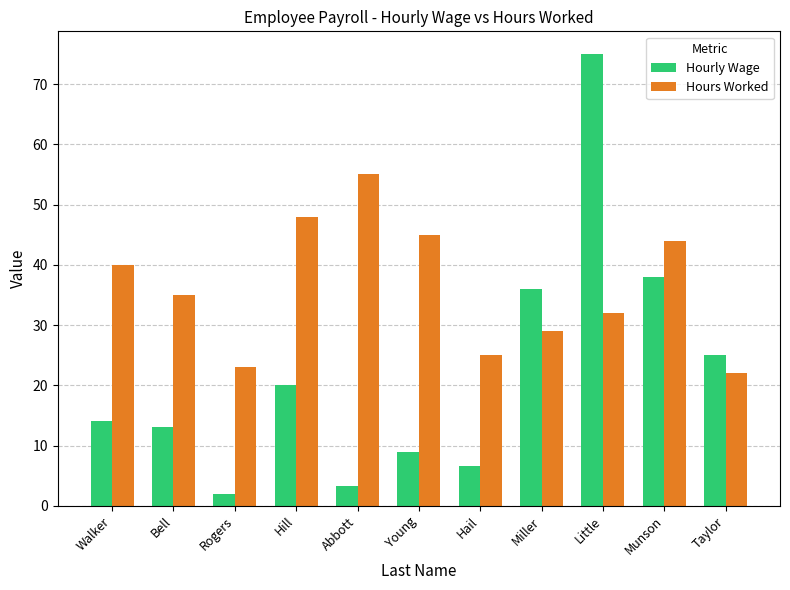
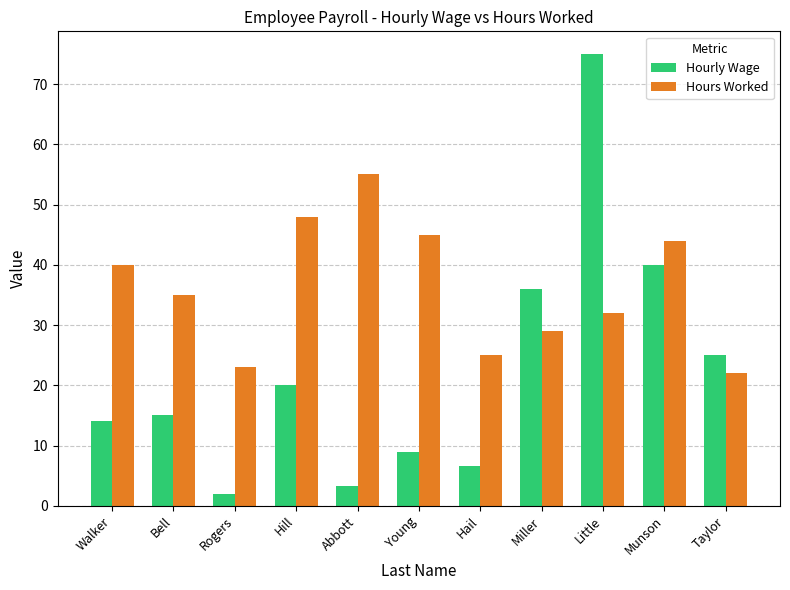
  {
    "Hourly Wage": {
      "Walker": 14,
-     "Bell": 13,
+     "Bell": 15,
      "Rogers": 2,
      "Hill": 20,
      "Abbott": 3,
      "Young": 9,
      "Hail": 7,
      "Miller": 36,
      "Little": 75,
-     "Munson": 38,
+     "Munson": 40,
      "Taylor": 25
    },
    "Hours Worked": {
      "Walker": 40,
      "Bell": 35,
      "Rogers": 23,
      "Hill": 48,
      "Abbott": 55,
      "Young": 45,
      "Hail": 25,
      "Miller": 29,
      "Little": 32,
      "Munson": 44,
      "Taylor": 22
    }
  }
